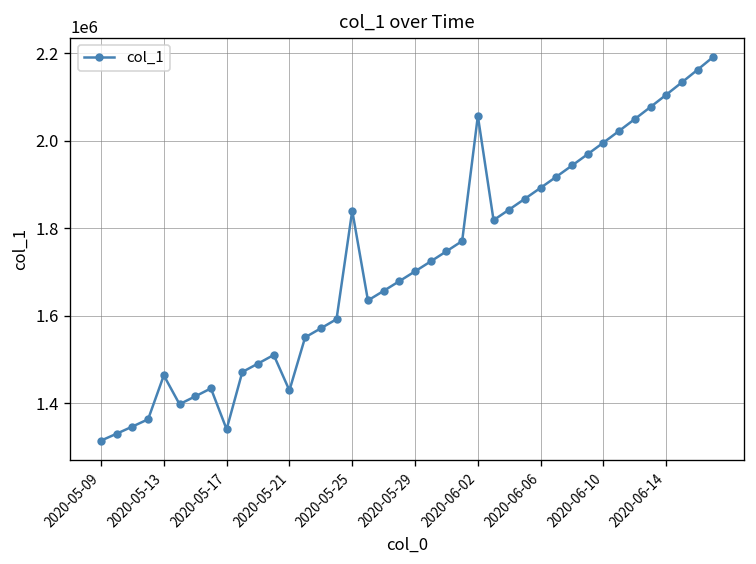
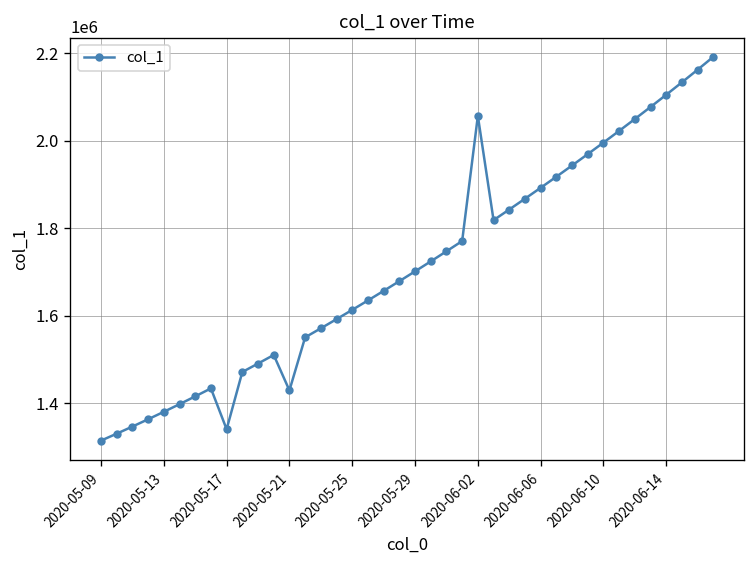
  {
    "2020-05-09": 1320000,
-   "2020-05-13": 1460000,
+   "2020-05-13": 1380000,
    "2020-05-17": 1340000,
    "2020-05-21": 1430000,
-   "2020-05-25": 1840000,
+   "2020-05-25": 1610000,
    "2020-05-29": 1700000,
    "2020-06-02": 2060000,
    "2020-06-06": 1890000,
    "2020-06-10": 2000000,
    "2020-06-14": 2110000
  }
